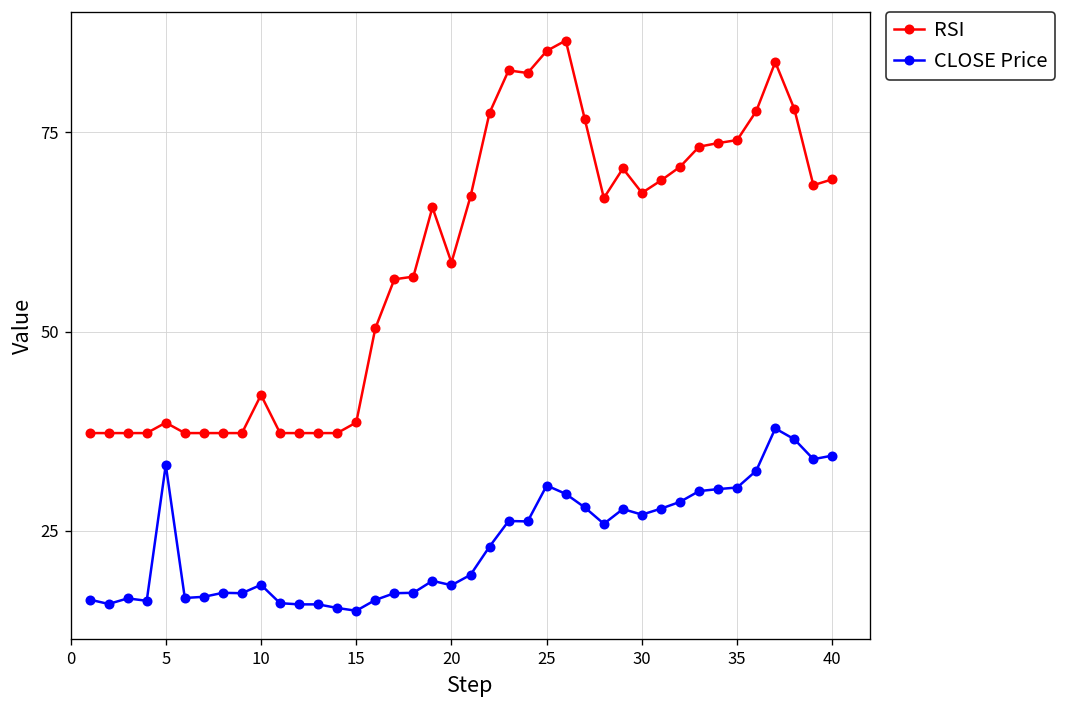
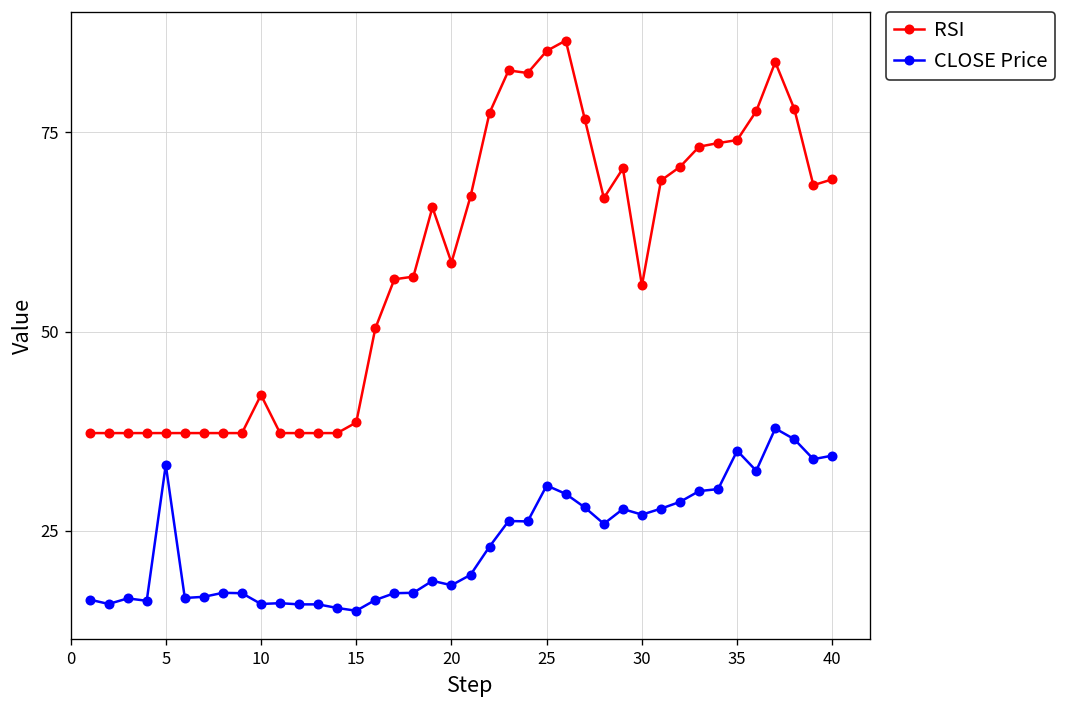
  {
    "RSI": {
-     "5": 39,
+     "5": 37,
      "10": 42,
      "15": 39,
      "20": 59,
      "25": 85,
-     "30": 67,
+     "30": 56,
      "35": 74,
      "40": 69
    },
    "CLOSE Price": {
      "5": 33,
-     "10": 18,
+     "10": 16,
      "15": 15,
      "20": 18,
      "25": 31,
      "30": 27,
-     "35": 30,
+     "35": 35,
      "40": 34
    }
  }
